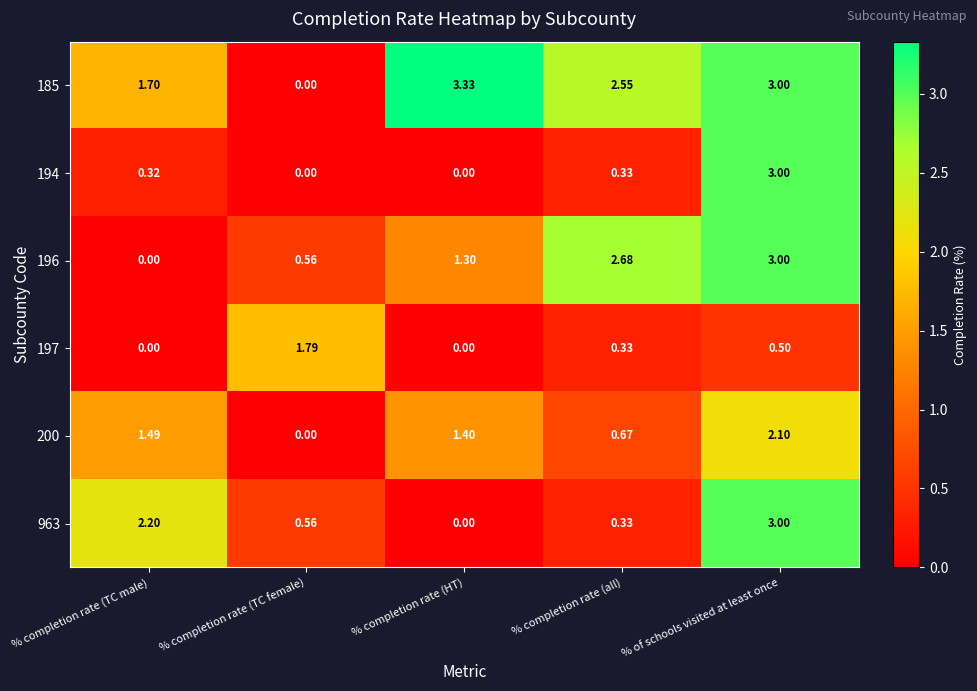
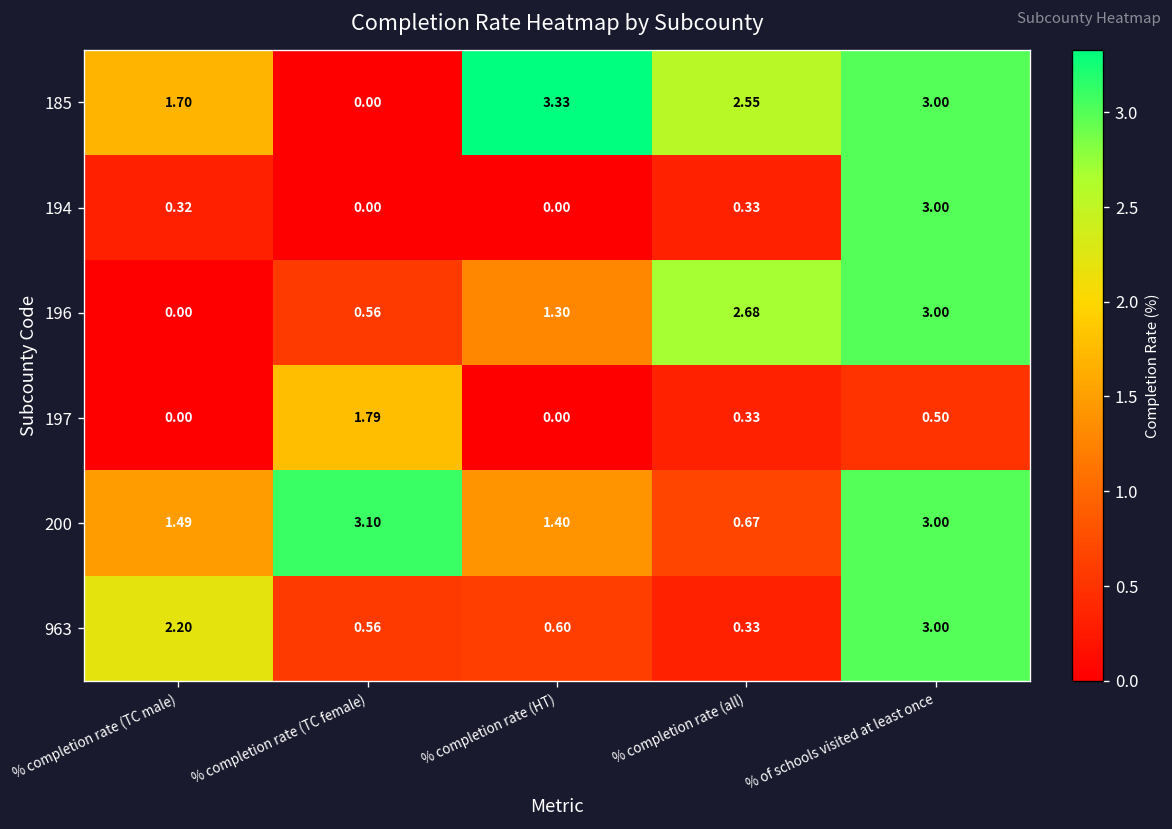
  {
    "185": {
      "% completion rate (TC male)": 1.70,
      "% completion rate (TC female)": 0.00,
      "% completion rate (HT)": 3.33,
      "% completion rate (all)": 2.55,
      "% of schools visited at least once": 3.00
    },
    "194": {
      "% completion rate (TC male)": 0.32,
      "% completion rate (TC female)": 0.00,
      "% completion rate (HT)": 0.00,
      "% completion rate (all)": 0.33,
      "% of schools visited at least once": 3.00
    },
    "196": {
      "% completion rate (TC male)": 0.00,
      "% completion rate (TC female)": 0.56,
      "% completion rate (HT)": 1.30,
      "% completion rate (all)": 2.68,
      "% of schools visited at least once": 3.00
    },
    "197": {
      "% completion rate (TC male)": 0.00,
      "% completion rate (TC female)": 1.79,
      "% completion rate (HT)": 0.00,
      "% completion rate (all)": 0.33,
      "% of schools visited at least once": 0.50
    },
    "200": {
      "% completion rate (TC male)": 1.49,
-     "% completion rate (TC female)": 0.00,
+     "% completion rate (TC female)": 3.10,
      "% completion rate (HT)": 1.40,
      "% completion rate (all)": 0.67,
-     "% of schools visited at least once": 2.10
+     "% of schools visited at least once": 3.00
    },
    "963": {
      "% completion rate (TC male)": 2.20,
      "% completion rate (TC female)": 0.56,
-     "% completion rate (HT)": 0.00,
+     "% completion rate (HT)": 0.60,
      "% completion rate (all)": 0.33,
      "% of schools visited at least once": 3.00
    }
  }
